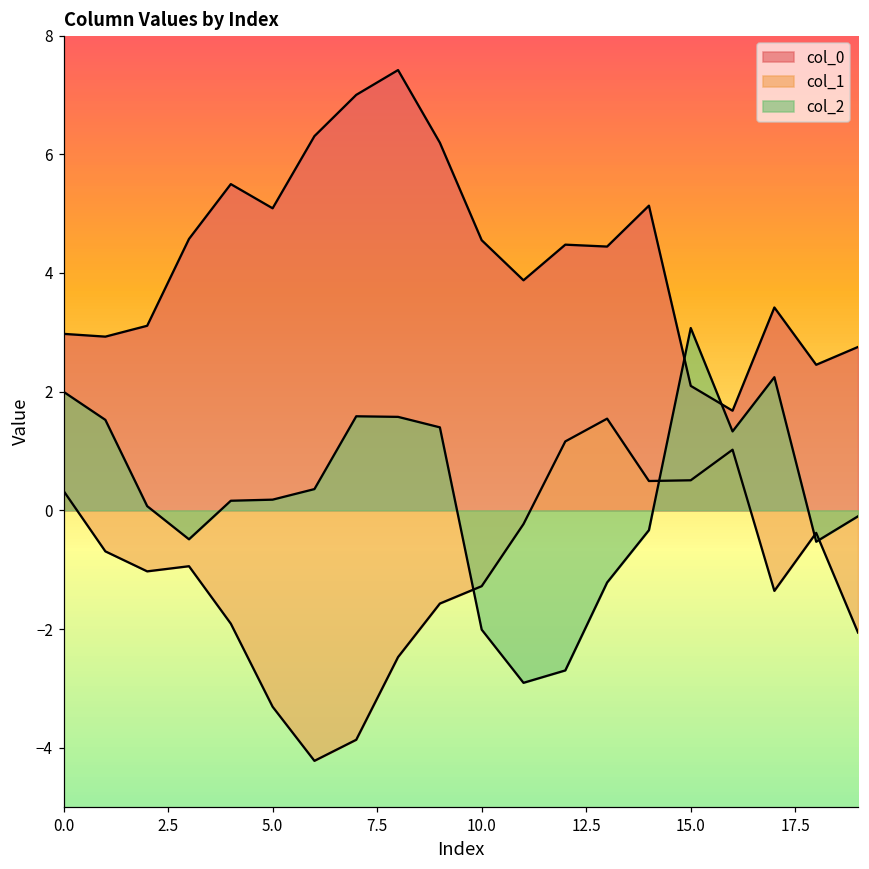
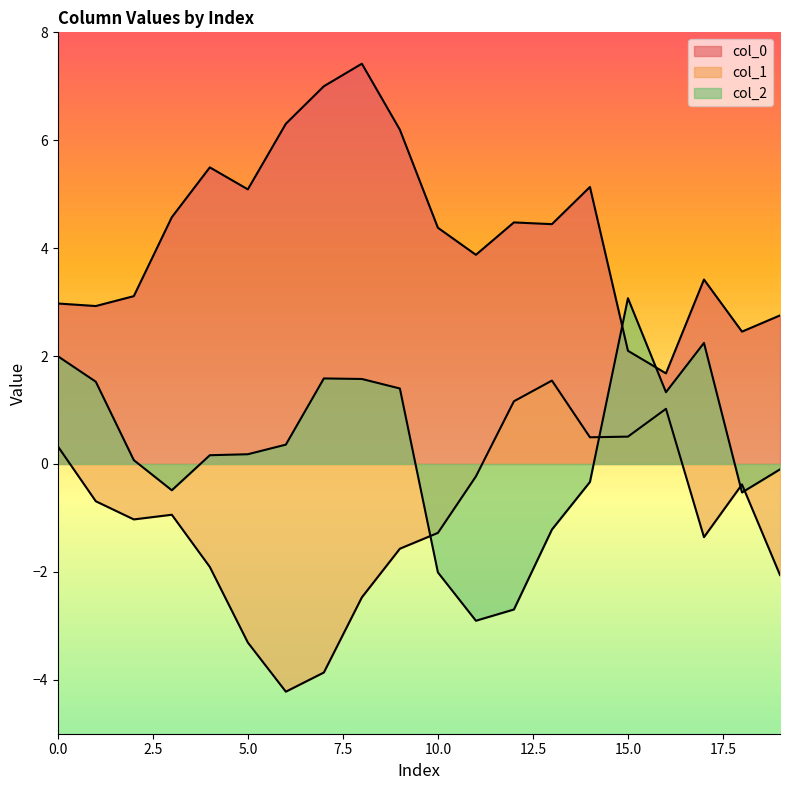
  {
    "col_0": {
      "0.0": 3.0,
      "5.0": 5.1,
-     "10.0": 4.6,
+     "10.0": 4.4,
      "15.0": 2.1
    }
  }
